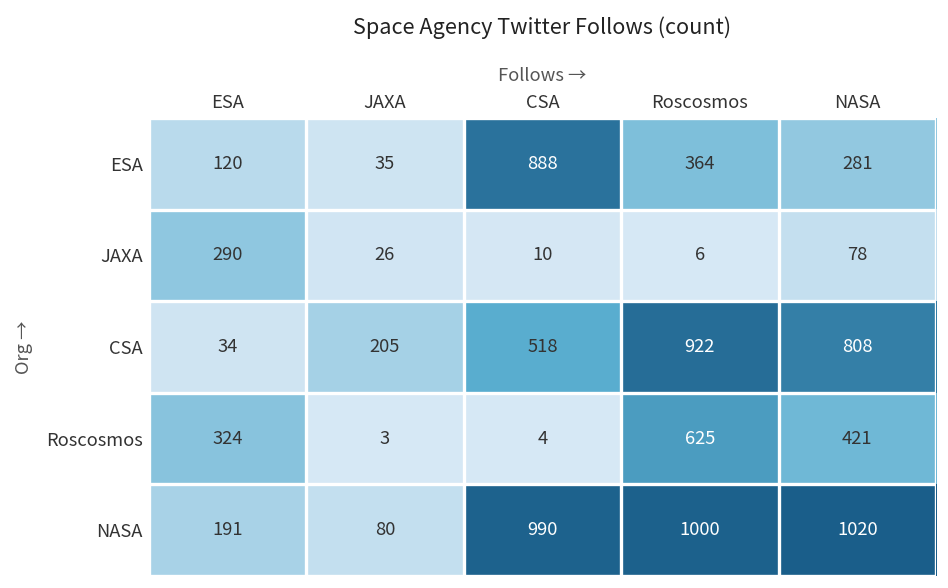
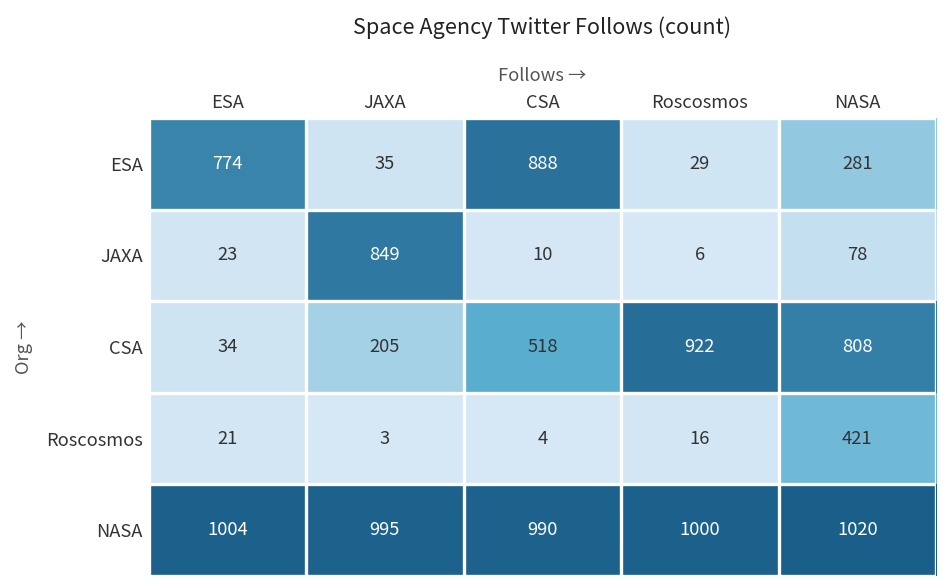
  {
    "ESA": {
-     "ESA": 120,
+     "ESA": 774,
      "JAXA": 35,
      "CSA": 888,
-     "Roscosmos": 364,
+     "Roscosmos": 29,
      "NASA": 281
    },
    "JAXA": {
-     "ESA": 290,
-     "JAXA": 26,
+     "ESA": 23,
+     "JAXA": 849,
      "CSA": 10,
      "Roscosmos": 6,
      "NASA": 78
    },
    "CSA": {
      "ESA": 34,
      "JAXA": 205,
      "CSA": 518,
      "Roscosmos": 922,
      "NASA": 808
    },
    "Roscosmos": {
-     "ESA": 324,
+     "ESA": 21,
      "JAXA": 3,
      "CSA": 4,
-     "Roscosmos": 625,
+     "Roscosmos": 16,
      "NASA": 421
    },
    "NASA": {
-     "ESA": 191,
-     "JAXA": 80,
+     "ESA": 1004,
+     "JAXA": 995,
      "CSA": 990,
      "Roscosmos": 1000,
      "NASA": 1020
    }
  }
